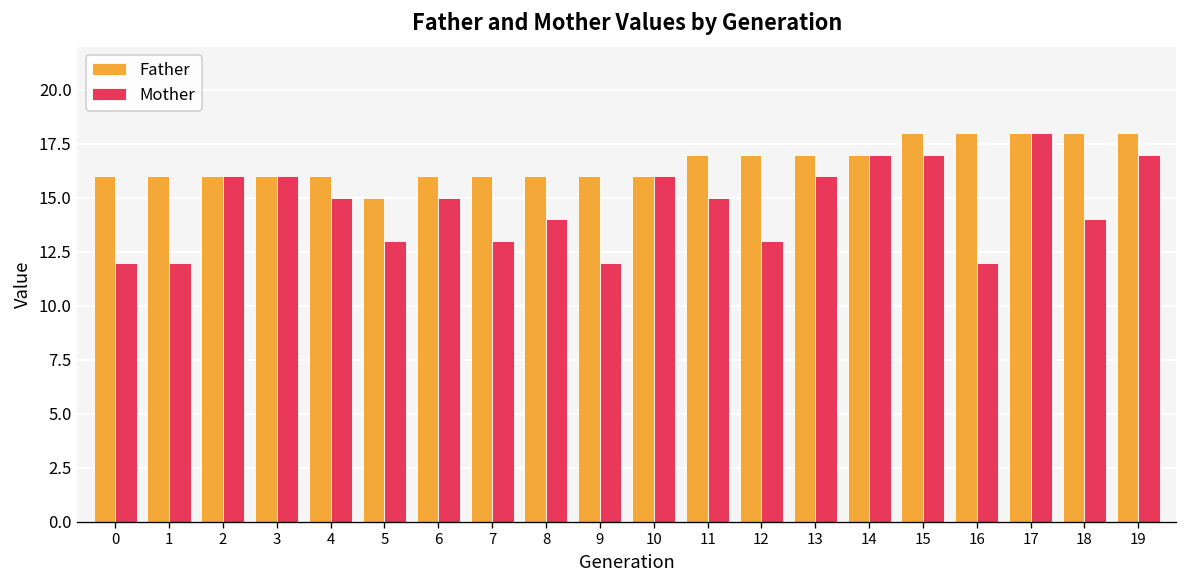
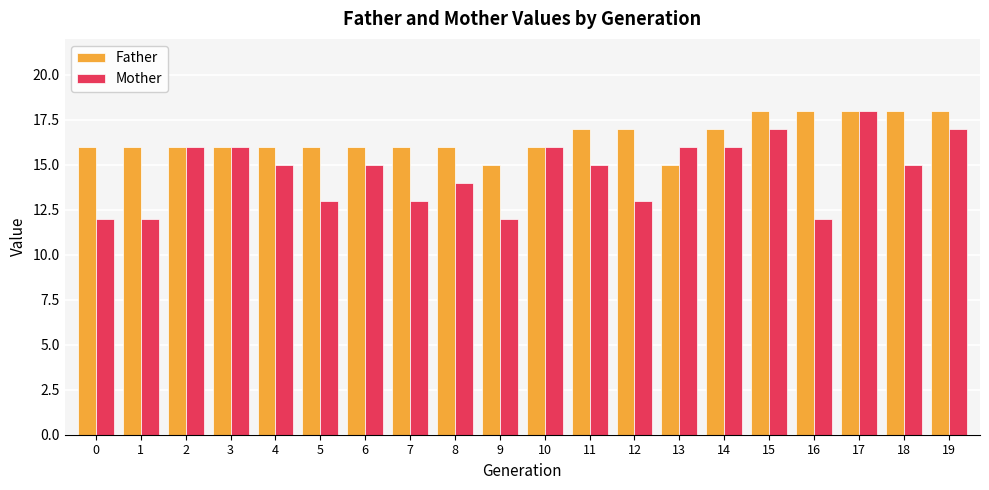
  {
    "Father": {
      "0": 16,
      "1": 16,
      "2": 16,
      "3": 16,
      "4": 16,
-     "5": 15,
+     "5": 16,
      "6": 16,
      "7": 16,
      "8": 16,
-     "9": 16,
+     "9": 15,
      "10": 16,
      "11": 17,
      "12": 17,
-     "13": 17,
+     "13": 15,
      "14": 17,
      "15": 18,
      "16": 18,
      "17": 18,
      "18": 18,
      "19": 18
    },
    "Mother": {
      "0": 12,
      "1": 12,
      "2": 16,
      "3": 16,
      "4": 15,
      "5": 13,
      "6": 15,
      "7": 13,
      "8": 14,
      "9": 12,
      "10": 16,
      "11": 15,
      "12": 13,
      "13": 16,
-     "14": 17,
+     "14": 16,
      "15": 17,
      "16": 12,
      "17": 18,
-     "18": 14,
+     "18": 15,
      "19": 17
    }
  }
